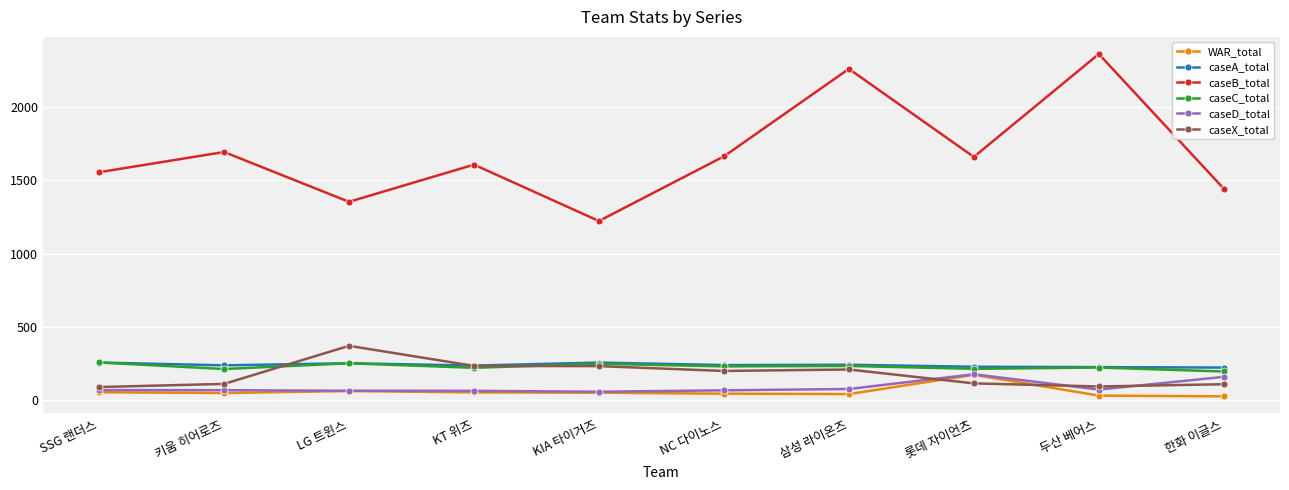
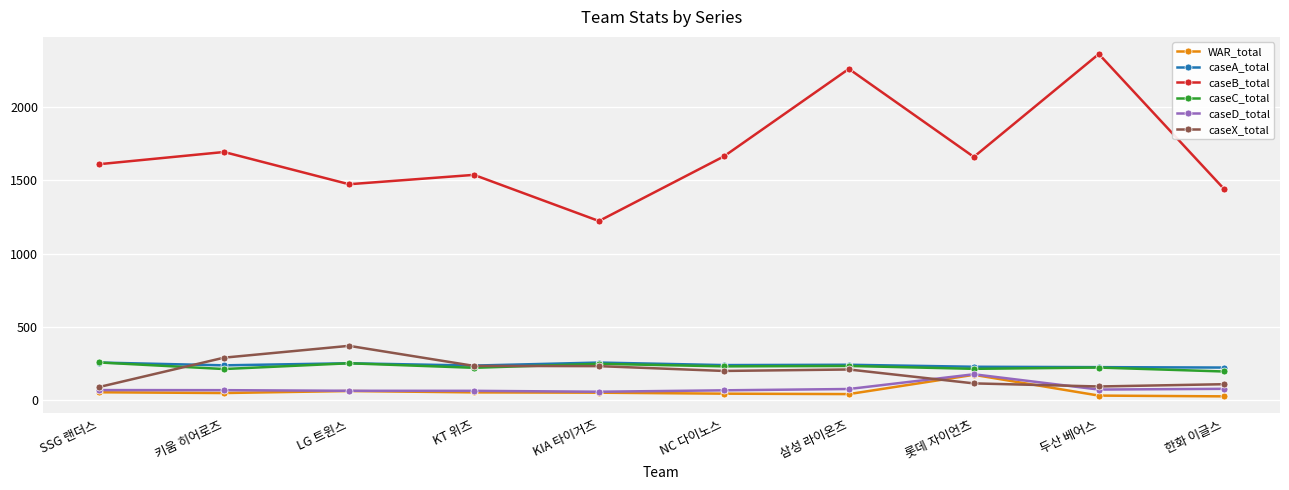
  {
    "WAR_total": {
      "키움 히어로즈": 50,
      "NC 다이노스": 40,
      "삼성 라이온즈": 40,
      "두산 베어스": 30,
      "한화 이글스": 30
    },
    "caseA_total": {
      "키움 히어로즈": 240,
      "한화 이글스": 220
    },
    "caseB_total": {
-     "SSG 랜더스": 1550,
+     "SSG 랜더스": 1610,
      "키움 히어로즈": 1690,
-     "LG 트윈스": 1350,
-     "KT 위즈": 1610,
+     "LG 트윈스": 1470,
+     "KT 위즈": 1540,
      "KIA 타이거즈": 1220,
      "NC 다이노스": 1660,
      "삼성 라이온즈": 2260,
      "롯데 자이언츠": 1660,
      "두산 베어스": 2360,
      "한화 이글스": 1440
    },
    "caseC_total": {
      "키움 히어로즈": 210,
      "한화 이글스": 200
    },
    "caseD_total": {
      "키움 히어로즈": 70,
      "NC 다이노스": 70,
      "삼성 라이온즈": 80,
      "두산 베어스": 70,
-     "한화 이글스": 160
+     "한화 이글스": 80
    },
    "caseX_total": {
      "SSG 랜더스": 90,
-     "키움 히어로즈": 110,
+     "키움 히어로즈": 290,
      "LG 트윈스": 370,
      "NC 다이노스": 200,
      "삼성 라이온즈": 210,
      "롯데 자이언츠": 110,
      "두산 베어스": 90,
      "한화 이글스": 110
    }
  }
